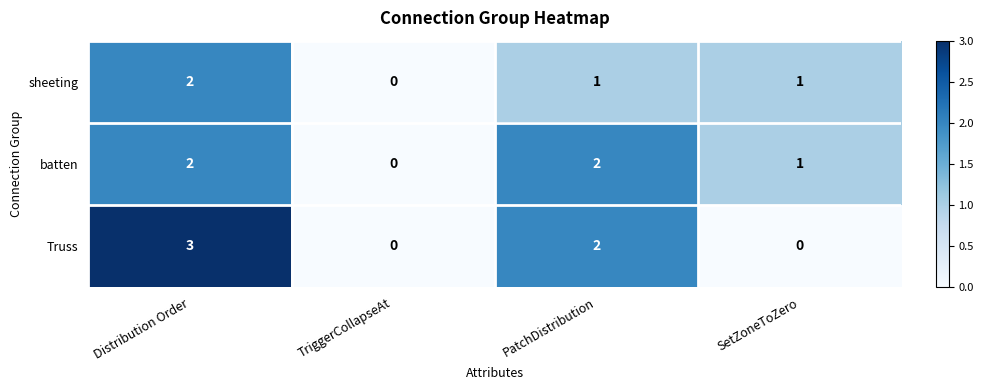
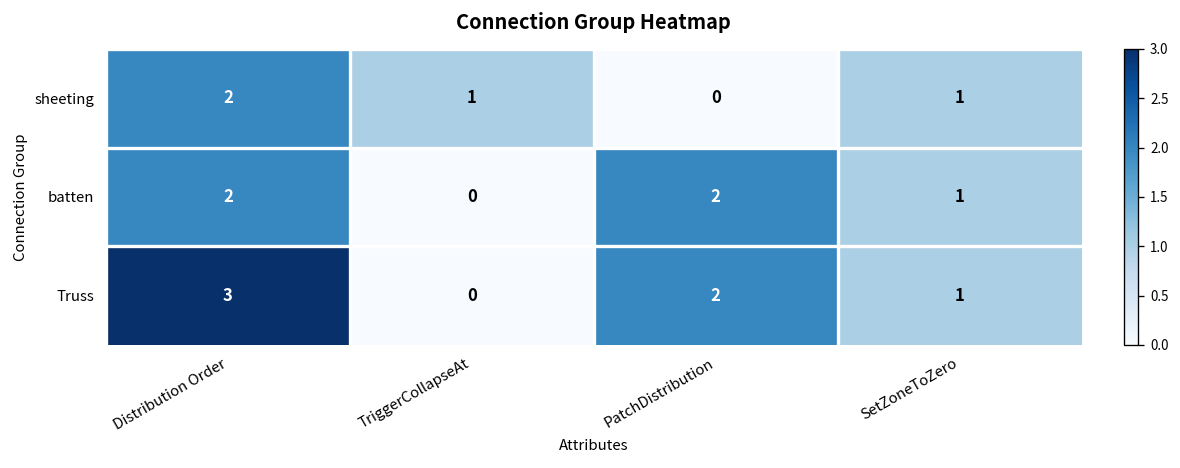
  {
    "sheeting": {
      "Distribution Order": 2,
-     "TriggerCollapseAt": 0,
-     "PatchDistribution": 1,
+     "TriggerCollapseAt": 1,
+     "PatchDistribution": 0,
      "SetZoneToZero": 1
    },
    "batten": {
      "Distribution Order": 2,
      "TriggerCollapseAt": 0,
      "PatchDistribution": 2,
      "SetZoneToZero": 1
    },
    "Truss": {
      "Distribution Order": 3,
      "TriggerCollapseAt": 0,
      "PatchDistribution": 2,
-     "SetZoneToZero": 0
+     "SetZoneToZero": 1
    }
  }
